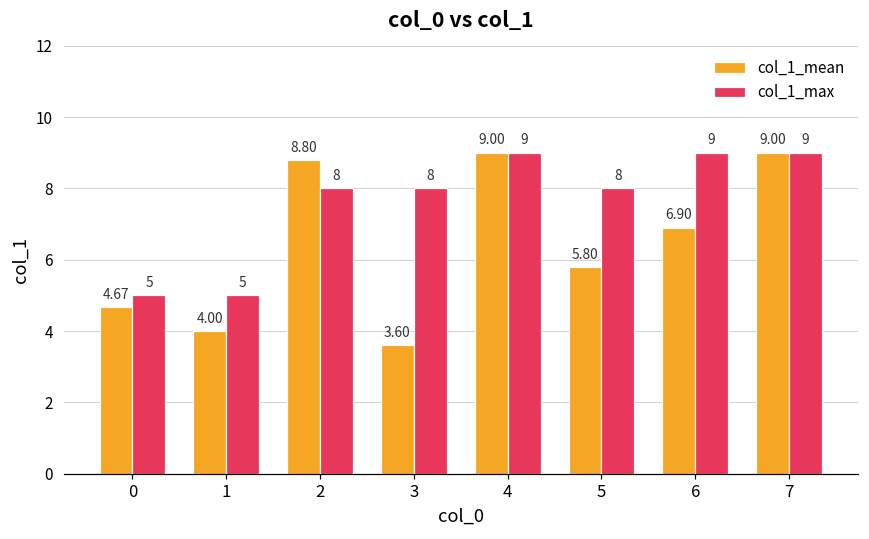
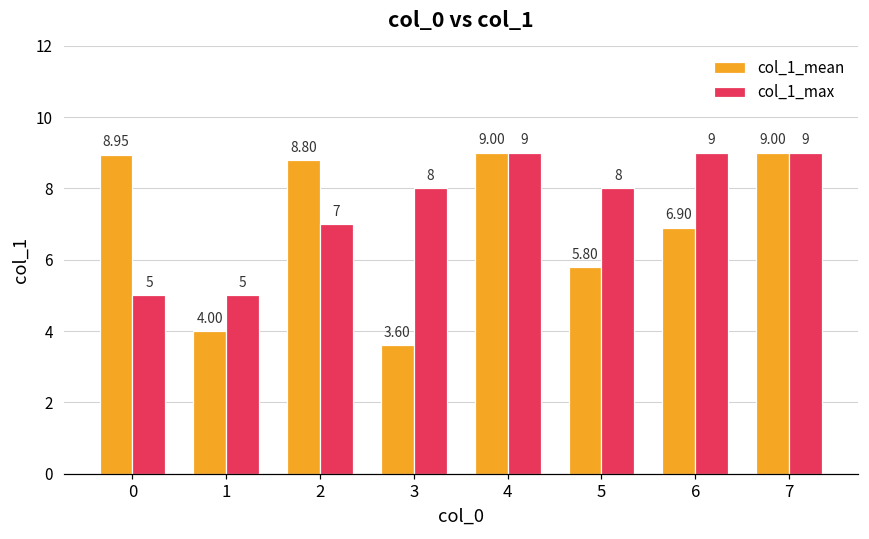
  {
    "col_1_mean": {
-     "0": 4.67,
+     "0": 8.95,
      "1": 4.00,
      "2": 8.80,
      "3": 3.60,
      "4": 9.00,
      "5": 5.80,
      "6": 6.90,
      "7": 9.00
    },
    "col_1_max": {
      "0": 5,
      "1": 5,
-     "2": 8,
+     "2": 7,
      "3": 8,
      "4": 9,
      "5": 8,
      "6": 9,
      "7": 9
    }
  }
